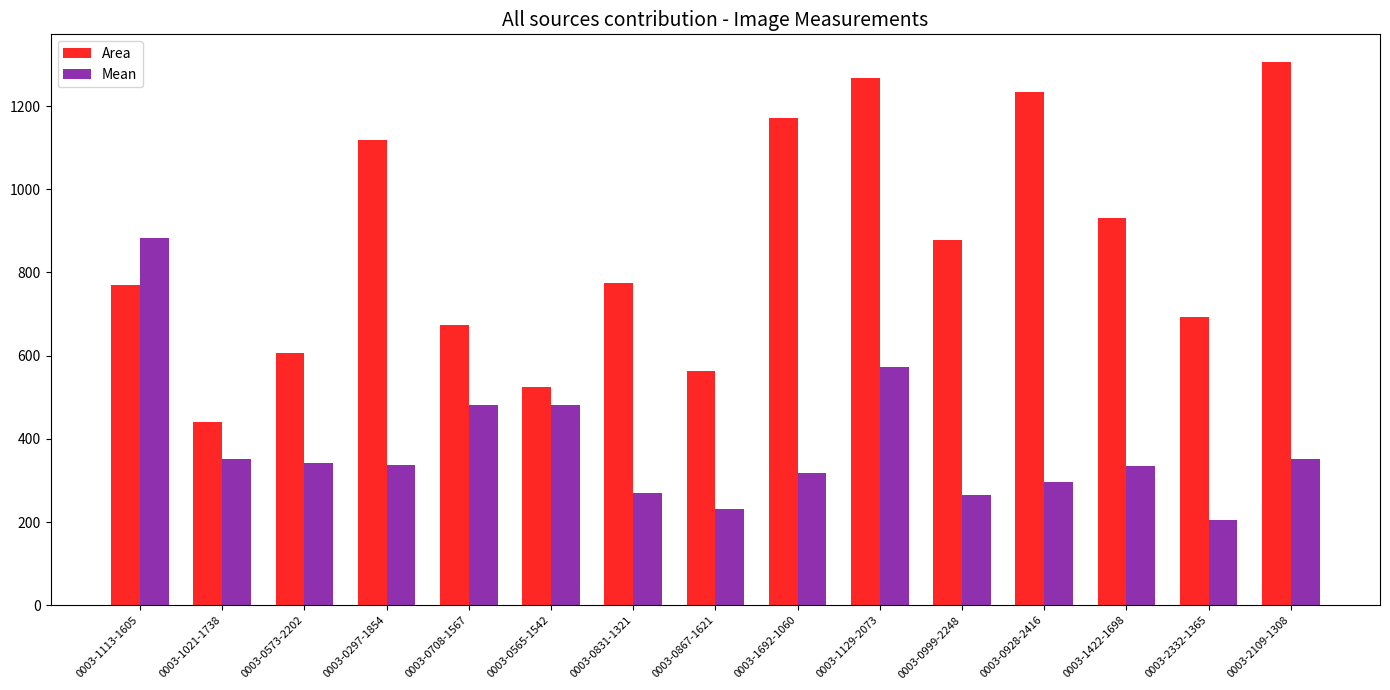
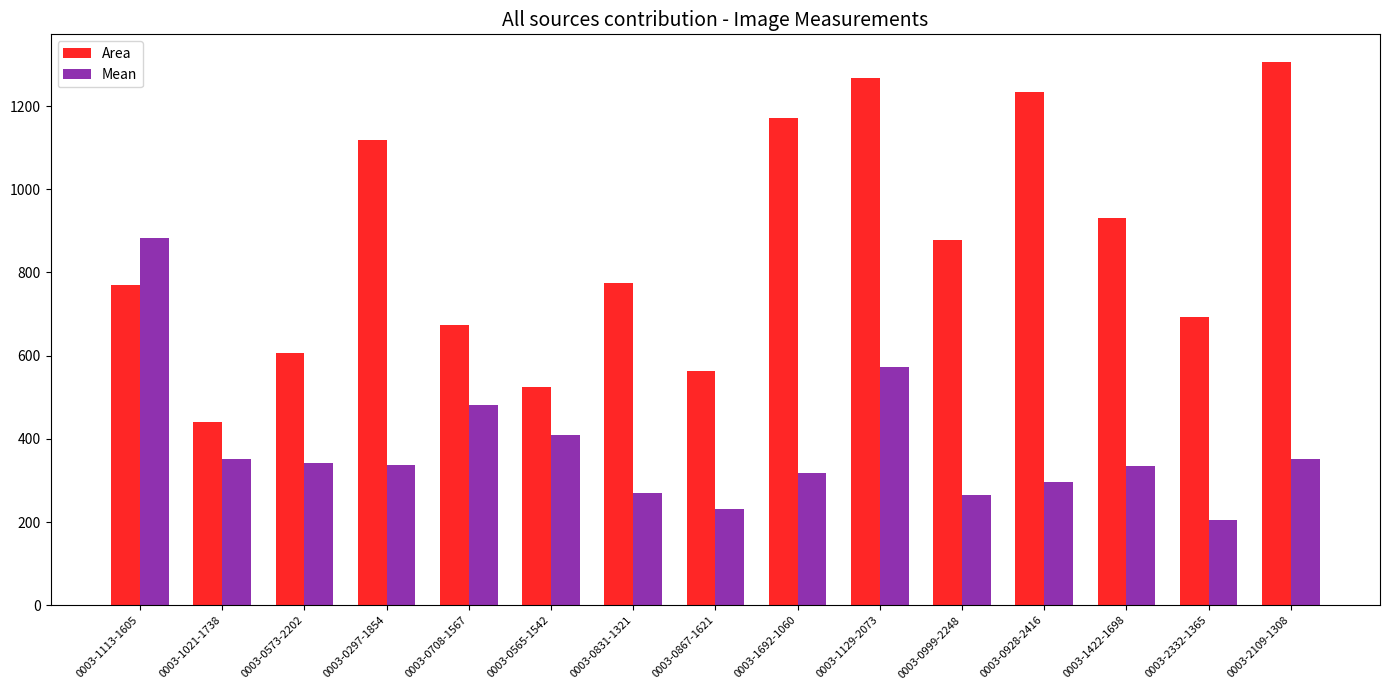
  {
    "Area": {
      "0003-1113-1605": 770,
      "0003-1021-1738": 440,
      "0003-0573-2202": 610,
      "0003-0297-1854": 1120,
      "0003-0708-1567": 670,
      "0003-0565-1542": 520,
      "0003-0831-1321": 780,
      "0003-0867-1621": 560,
      "0003-1692-1060": 1170,
      "0003-1129-2073": 1270,
      "0003-0999-2248": 880,
      "0003-0928-2416": 1230,
      "0003-1422-1698": 930,
      "0003-2332-1365": 690,
      "0003-2109-1308": 1310
    },
    "Mean": {
      "0003-1113-1605": 880,
      "0003-1021-1738": 350,
      "0003-0573-2202": 340,
      "0003-0297-1854": 340,
      "0003-0708-1567": 480,
-     "0003-0565-1542": 480,
+     "0003-0565-1542": 410,
      "0003-0831-1321": 270,
      "0003-0867-1621": 230,
      "0003-1692-1060": 320,
      "0003-1129-2073": 570,
      "0003-0999-2248": 270,
      "0003-0928-2416": 300,
      "0003-1422-1698": 330,
      "0003-2332-1365": 210,
      "0003-2109-1308": 350
    }
  }
